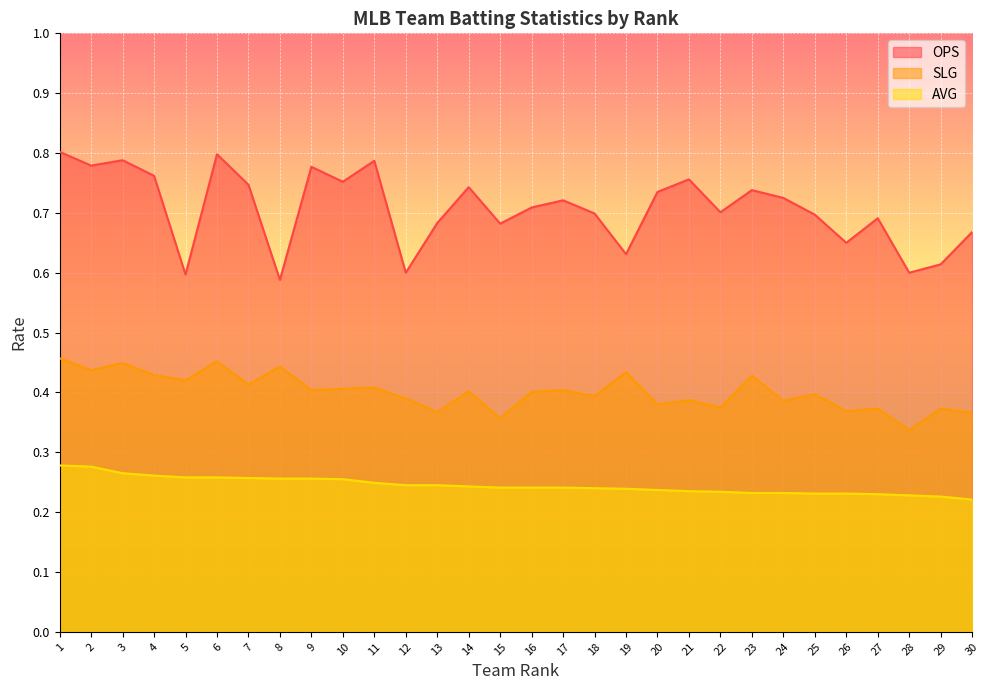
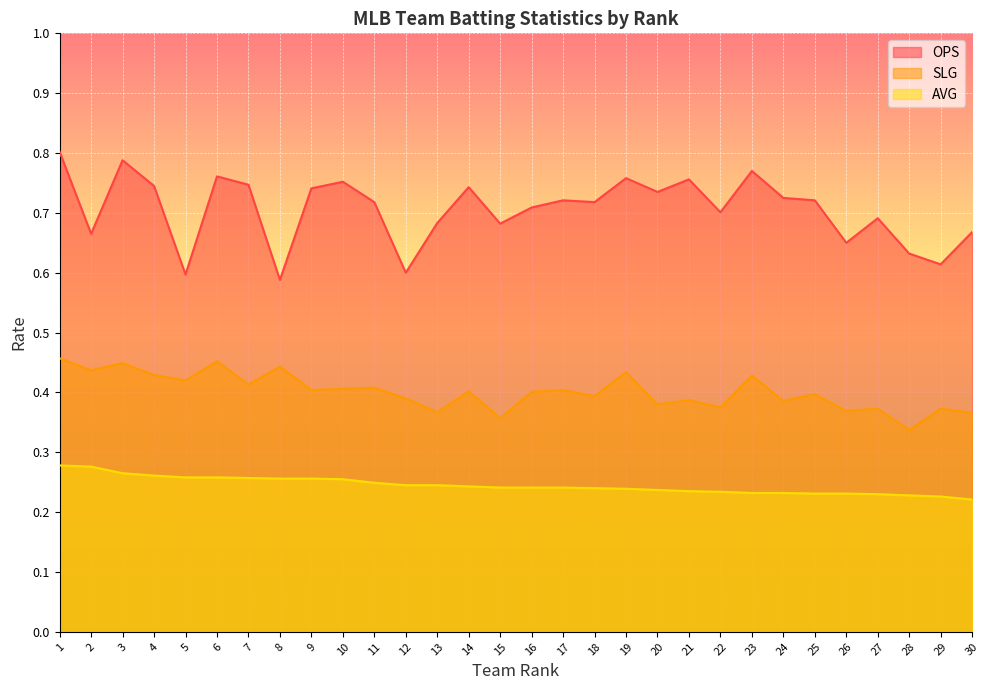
  {
    "OPS": {
      "1": 0.80,
-     "2": 0.78,
+     "2": 0.67,
      "3": 0.79,
-     "4": 0.76,
+     "4": 0.75,
      "5": 0.60,
-     "6": 0.80,
+     "6": 0.76,
      "7": 0.75,
      "8": 0.59,
-     "9": 0.78,
+     "9": 0.74,
      "10": 0.75,
-     "11": 0.79,
+     "11": 0.72,
      "12": 0.60,
      "13": 0.68,
      "14": 0.74,
      "15": 0.68,
      "16": 0.71,
      "17": 0.72,
-     "18": 0.70,
-     "19": 0.63,
+     "18": 0.72,
+     "19": 0.76,
      "20": 0.74,
      "21": 0.76,
      "22": 0.70,
-     "23": 0.74,
+     "23": 0.77,
      "24": 0.73,
-     "25": 0.70,
+     "25": 0.72,
      "26": 0.65,
      "27": 0.69,
-     "28": 0.60,
+     "28": 0.63,
      "29": 0.61,
      "30": 0.67
    }
  }
